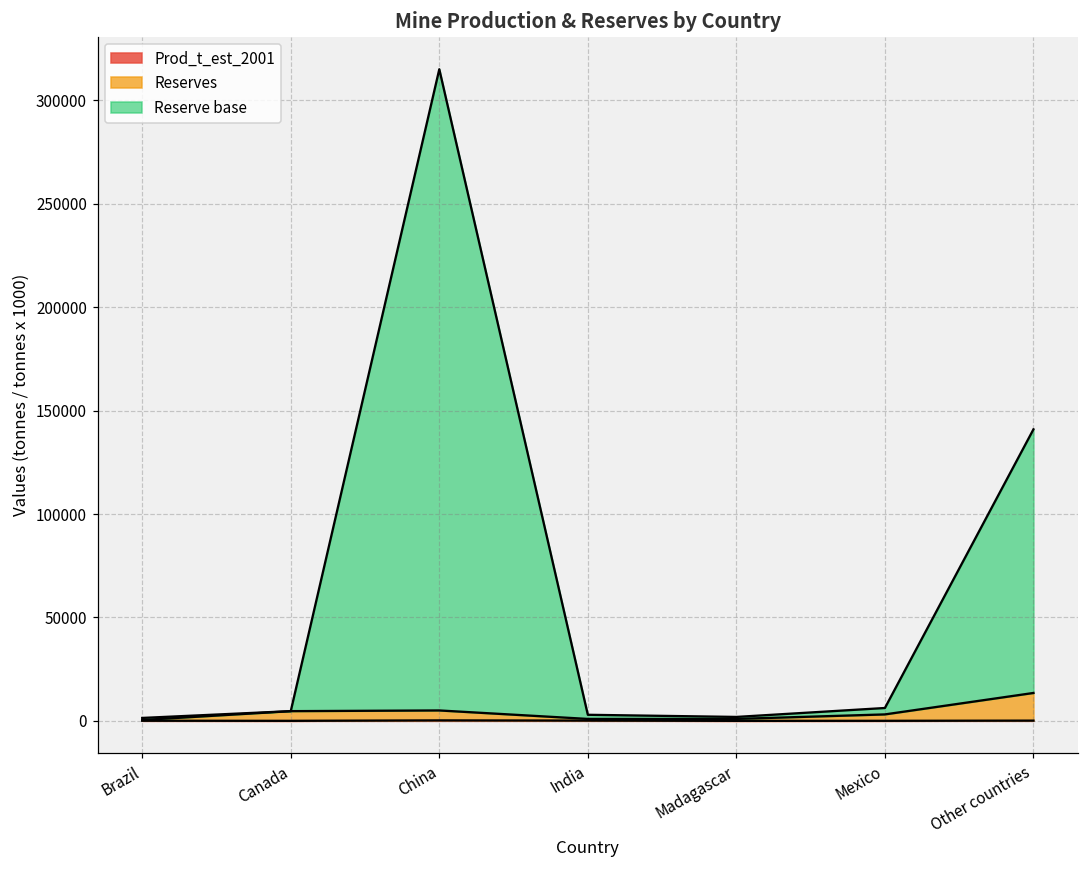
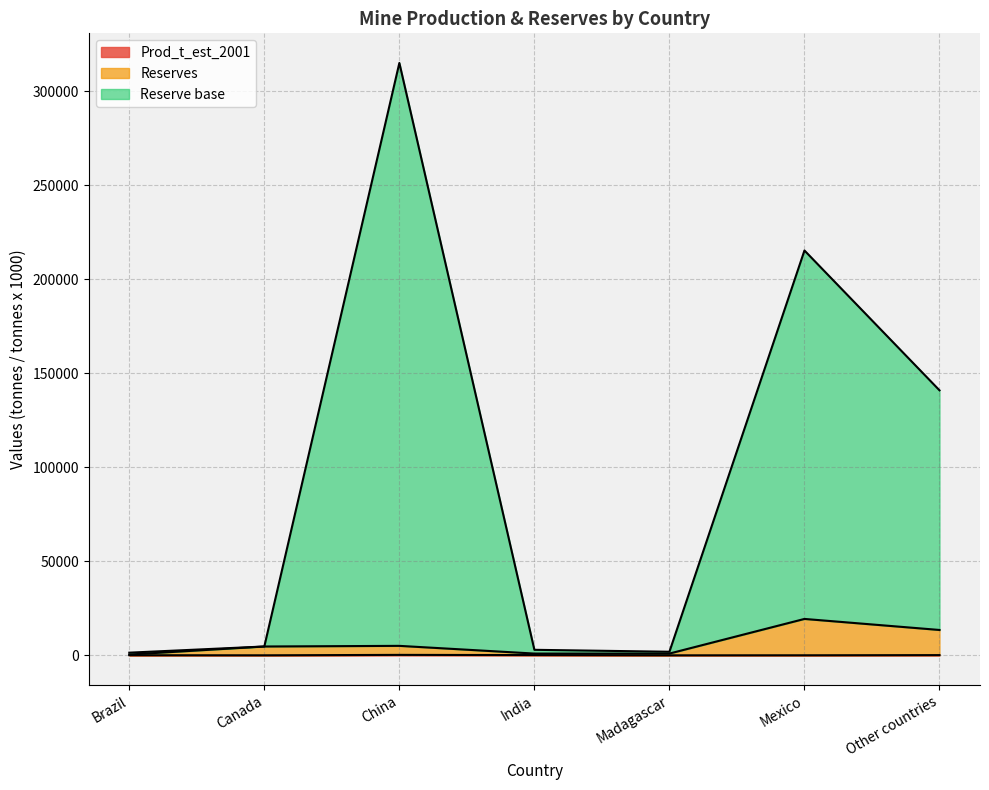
  {
    "Prod_t_est_2001": {
      "Canada": 0,
      "China": 0,
      "Mexico": 0,
      "Other countries": 0
    },
    "Reserves": {
      "China": 5000,
-     "Mexico": 3000,
+     "Mexico": 19000,
      "Other countries": 13000
    },
    "Reserve base": {
      "China": 310000,
      "India": 2000,
-     "Mexico": 3000,
+     "Mexico": 196000,
      "Other countries": 127000
    }
  }
